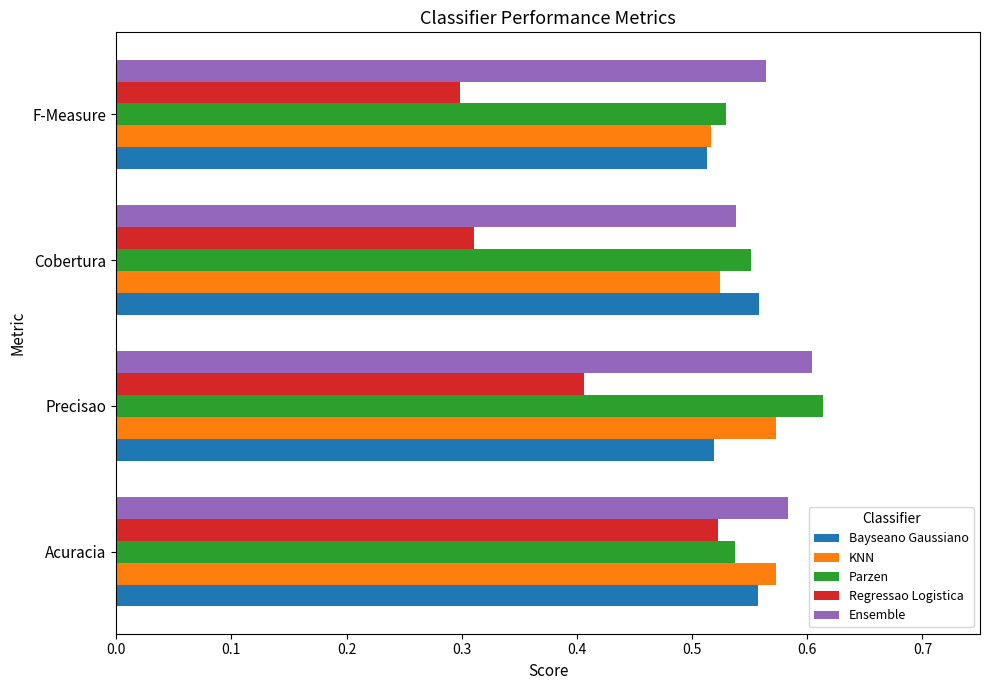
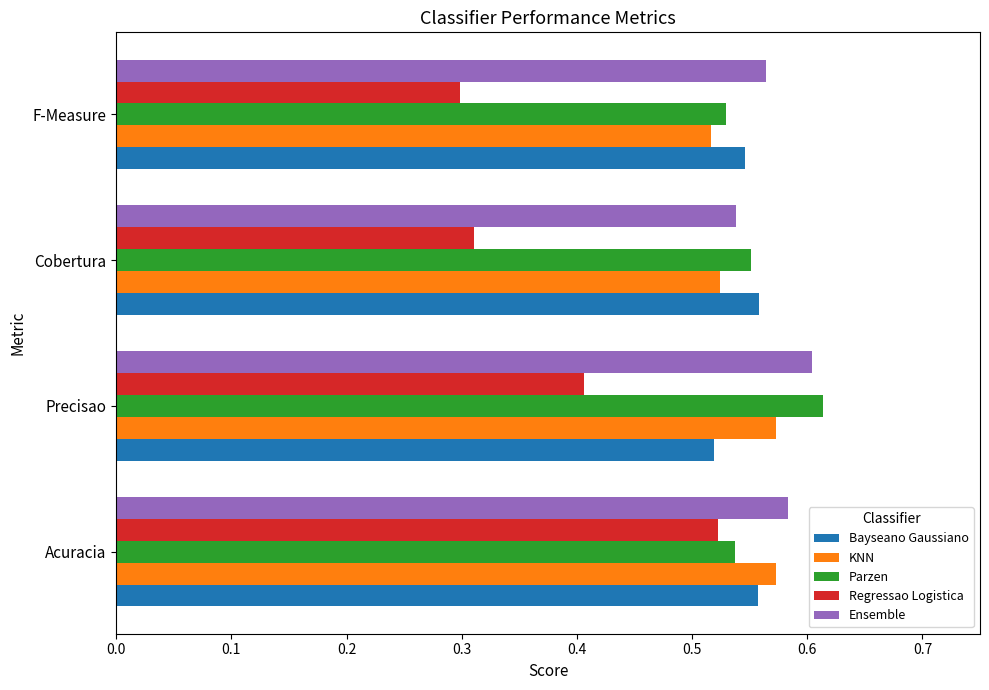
  {
    "Bayseano Gaussiano": {
-     "F-Measure": 0.513,
+     "F-Measure": 0.546,
      "Cobertura": 0.558,
      "Precisao": 0.519,
      "Acuracia": 0.557
    },
    "KNN": {
      "F-Measure": 0.516,
      "Cobertura": 0.524,
      "Precisao": 0.573,
      "Acuracia": 0.573
    },
    "Parzen": {
      "F-Measure": 0.529,
      "Cobertura": 0.551,
      "Precisao": 0.614,
      "Acuracia": 0.538
    },
    "Regressao Logistica": {
      "F-Measure": 0.299,
      "Cobertura": 0.311,
      "Precisao": 0.407,
      "Acuracia": 0.522
    },
    "Ensemble": {
      "F-Measure": 0.564,
      "Cobertura": 0.538,
      "Precisao": 0.604,
      "Acuracia": 0.583
    }
  }
